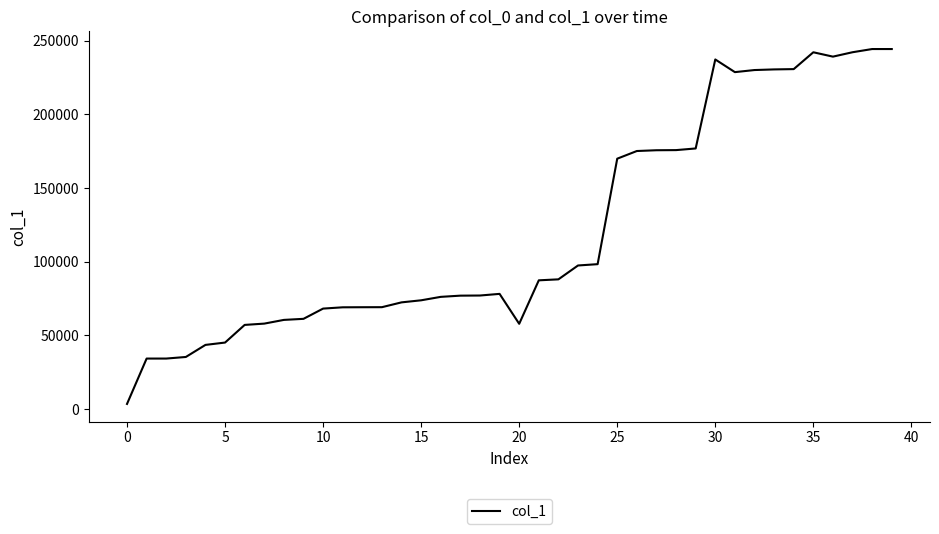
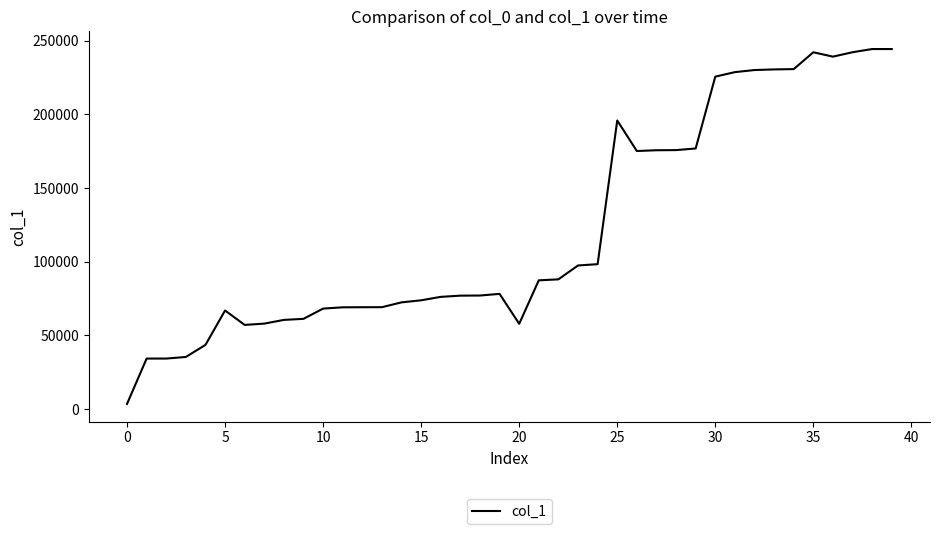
  {
    "0": 3000,
-   "5": 45000,
+   "5": 67000,
    "10": 68000,
    "15": 74000,
    "20": 58000,
-   "25": 170000,
-   "30": 237000,
+   "25": 196000,
+   "30": 226000,
    "35": 242000
  }
